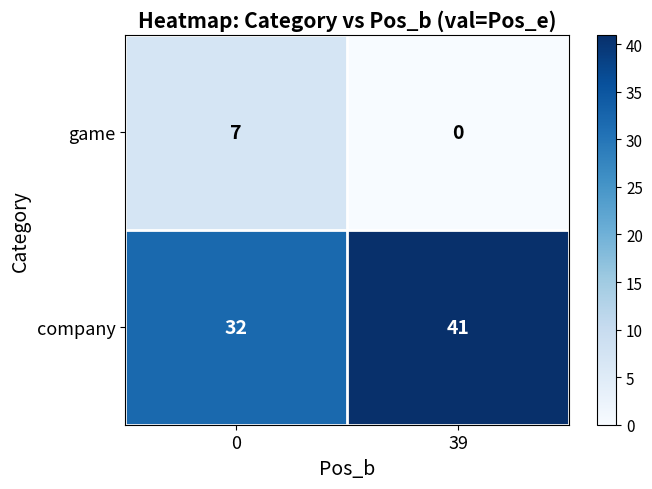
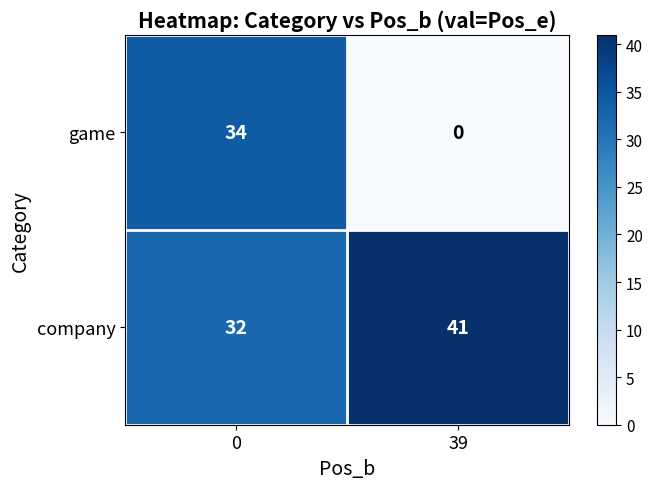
  {
    "game": {
-     "0": 7,
+     "0": 34,
      "39": 0
    },
    "company": {
      "0": 32,
      "39": 41
    }
  }
